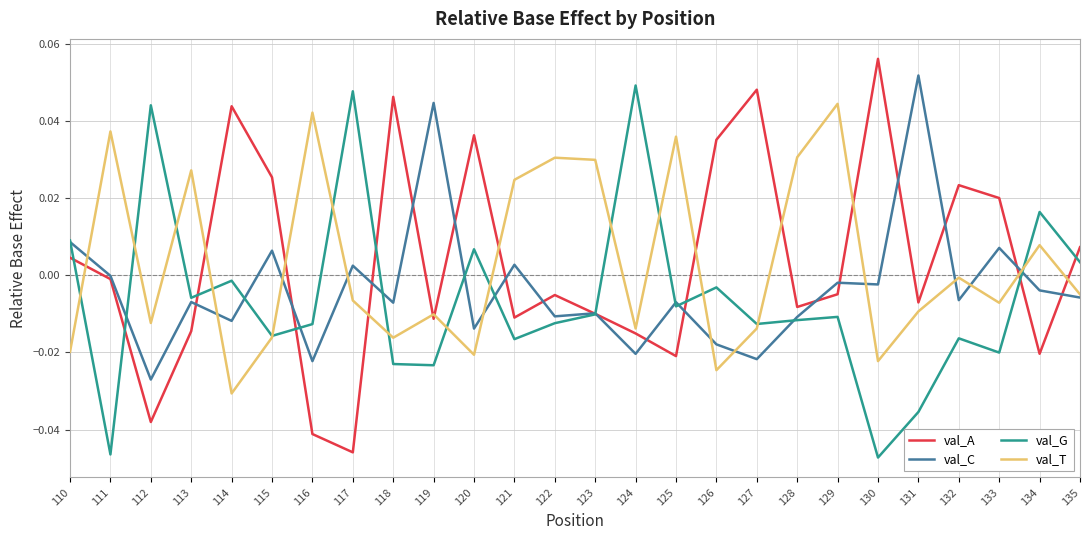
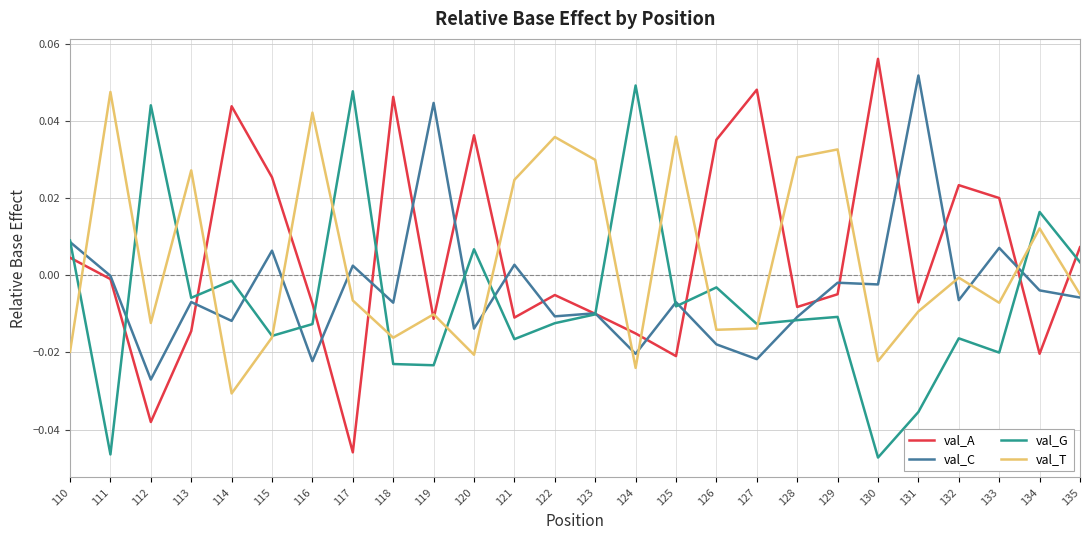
  {
    "val_A": {
      "110": 0.005,
      "111": -0.001,
      "112": -0.038,
      "113": -0.014,
      "114": 0.044,
      "115": 0.025,
-     "116": -0.041,
+     "116": -0.007,
      "117": -0.046,
      "118": 0.046,
      "119": -0.011,
      "120": 0.036,
      "121": -0.011,
      "122": -0.005,
      "124": -0.015,
      "125": -0.021,
      "126": 0.035,
      "127": 0.048,
      "128": -0.008,
      "129": -0.005,
      "130": 0.056,
      "131": -0.007,
      "132": 0.023,
      "133": 0.020,
      "134": -0.020,
      "135": 0.007
    },
    "val_T": {
      "110": -0.020,
-     "111": 0.037,
+     "111": 0.048,
      "112": -0.012,
      "113": 0.027,
      "114": -0.031,
      "116": 0.042,
      "117": -0.007,
      "118": -0.016,
      "119": -0.010,
      "120": -0.021,
      "121": 0.025,
-     "122": 0.031,
+     "122": 0.036,
      "123": 0.030,
-     "124": -0.014,
+     "124": -0.024,
      "125": 0.036,
-     "126": -0.025,
+     "126": -0.014,
      "127": -0.014,
      "128": 0.031,
-     "129": 0.044,
+     "129": 0.033,
      "130": -0.022,
      "131": -0.009,
      "132": -0.001,
      "133": -0.007,
-     "134": 0.008,
+     "134": 0.012,
      "135": -0.005
    }
  }
